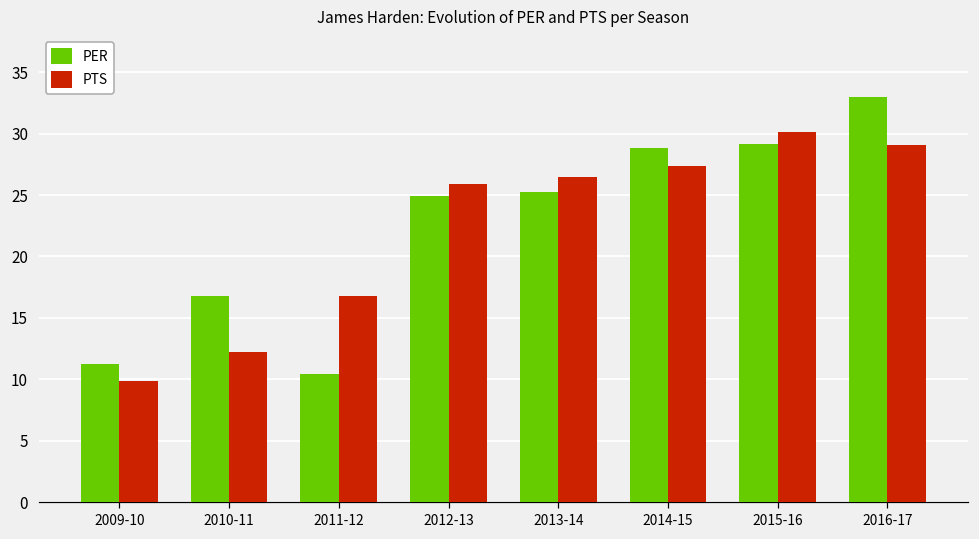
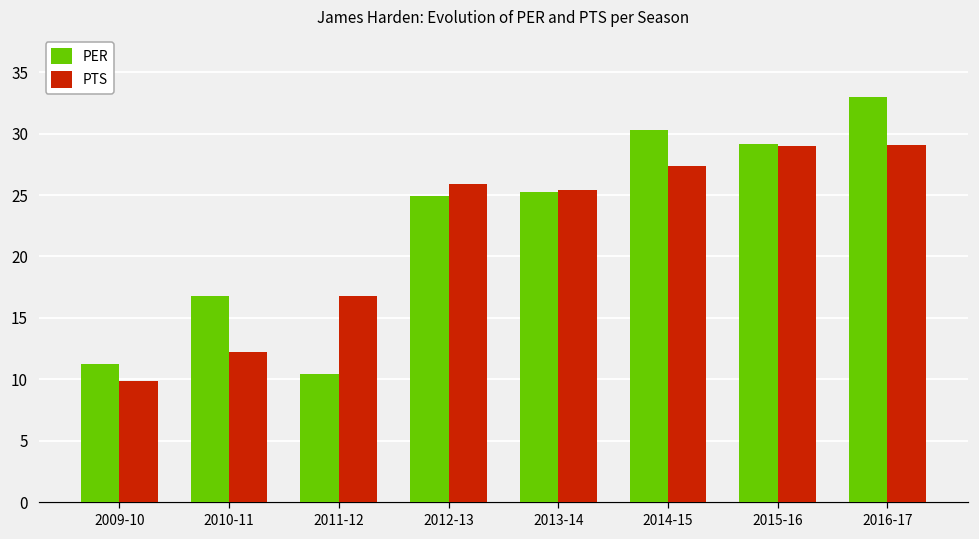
  {
    "PER": {
      "2009-10": 11.2,
      "2010-11": 16.8,
      "2011-12": 10.5,
      "2012-13": 24.9,
      "2013-14": 25.2,
-     "2014-15": 28.9,
+     "2014-15": 30.3,
      "2015-16": 29.2,
      "2016-17": 33.0
    },
    "PTS": {
      "2009-10": 9.9,
      "2010-11": 12.2,
      "2011-12": 16.8,
      "2012-13": 25.9,
-     "2013-14": 26.5,
+     "2013-14": 25.4,
      "2014-15": 27.4,
-     "2015-16": 30.1,
+     "2015-16": 29.0,
      "2016-17": 29.1
    }
  }
